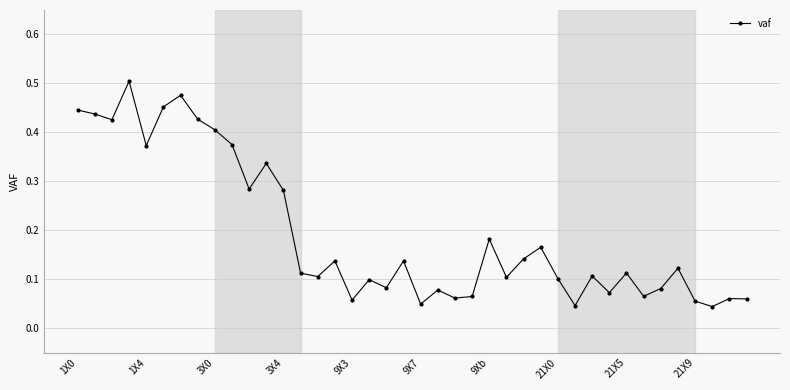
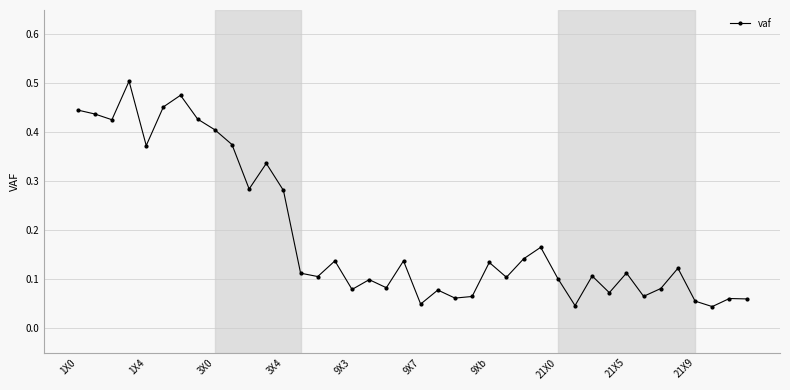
  {
    "1X0": 0.45,
    "1X4": 0.37,
    "3X0": 0.41,
    "3X4": 0.28,
-   "9X3": 0.06,
+   "9X3": 0.08,
    "9X7": 0.05,
-   "9Xb": 0.18,
+   "9Xb": 0.13,
    "21X0": 0.10,
    "21X5": 0.11,
    "21X9": 0.06
  }
